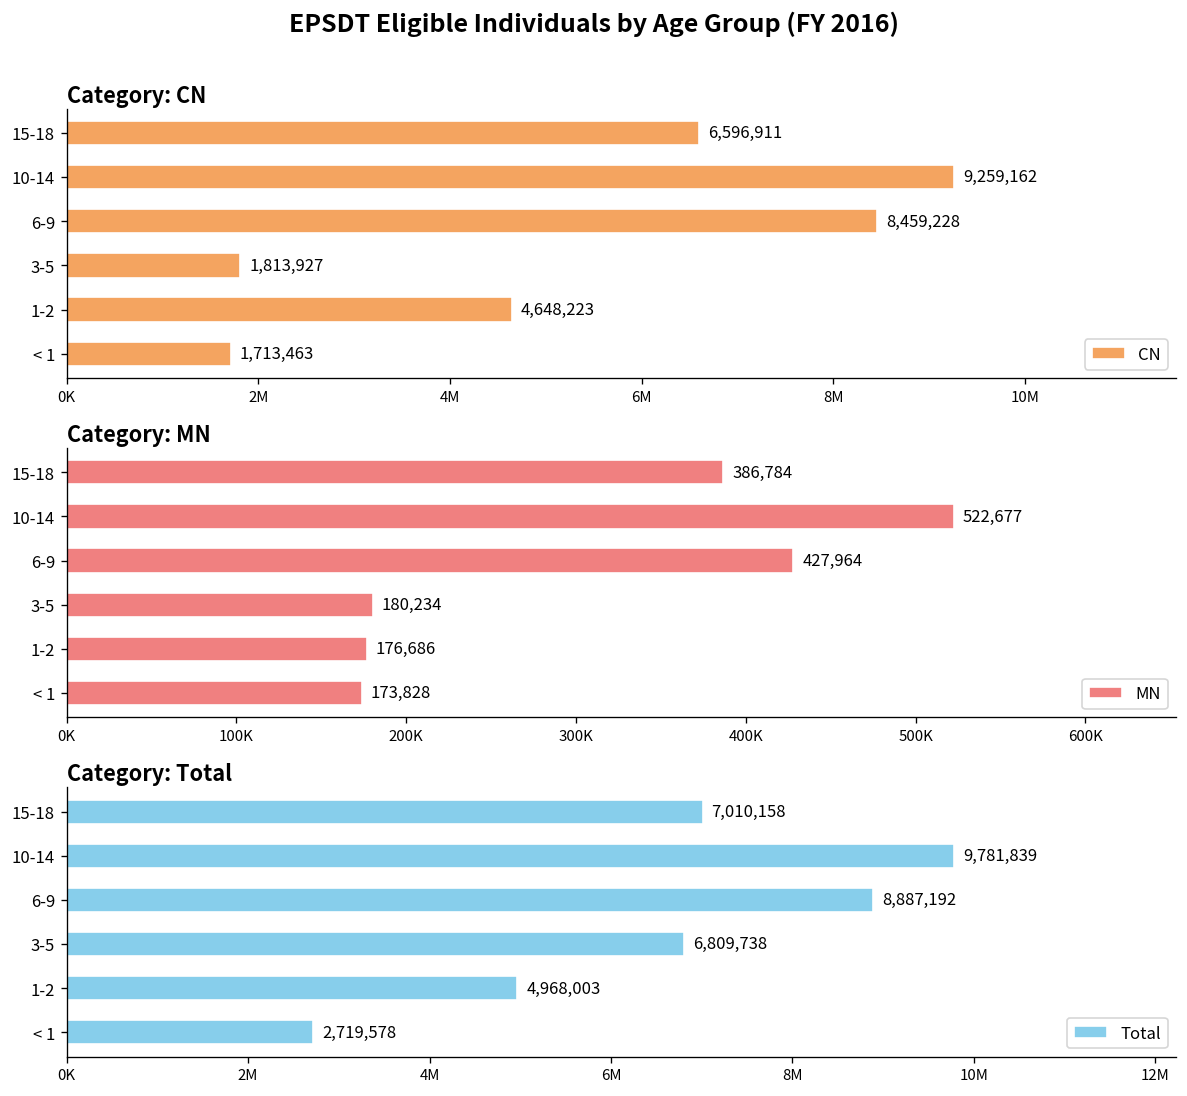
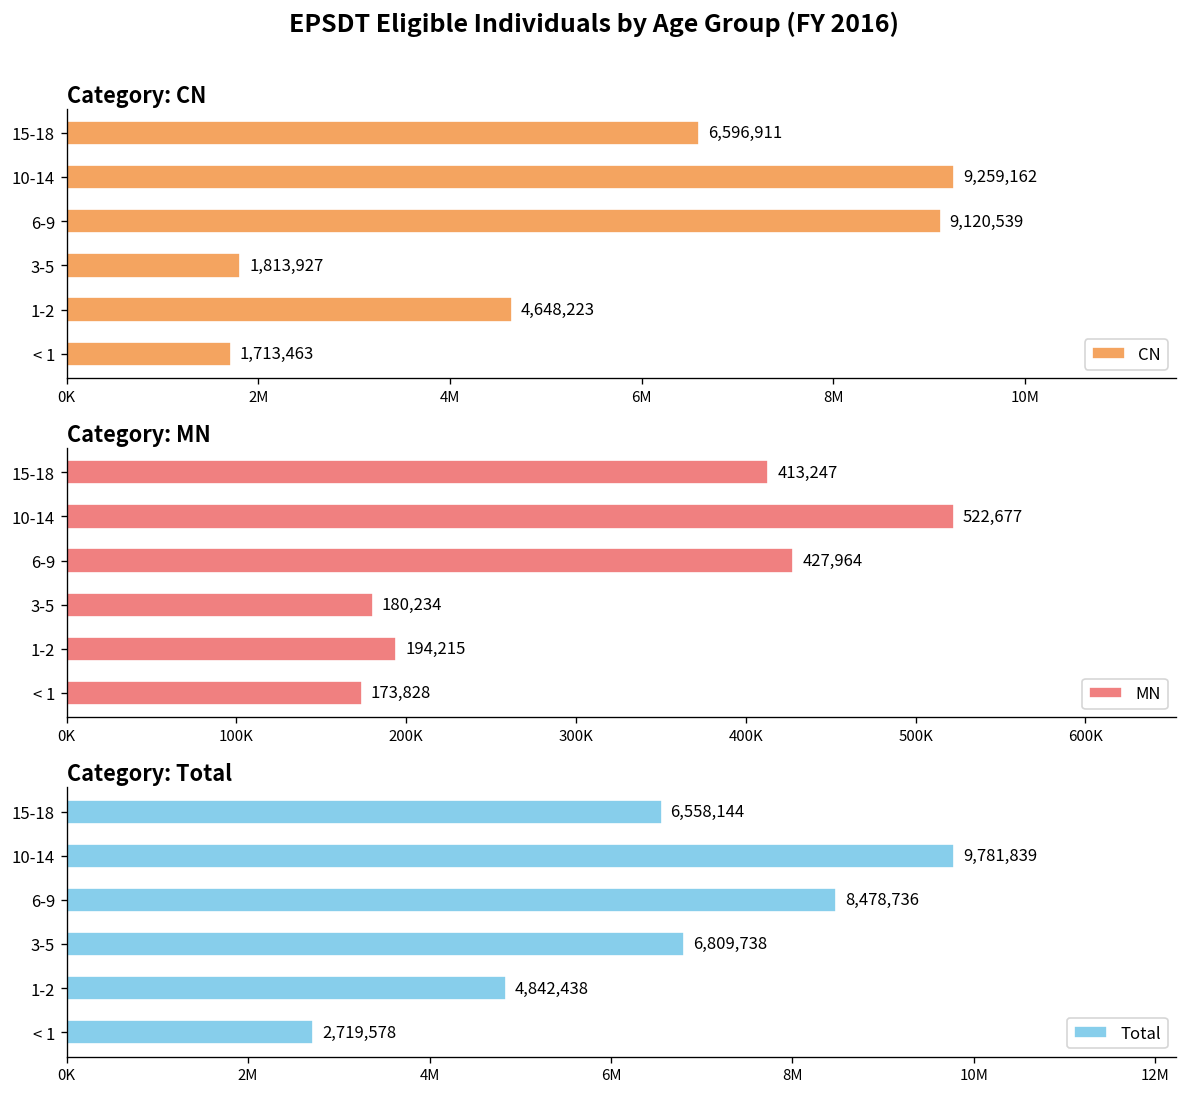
  {
    "Category: CN": {
      "15-18": "6,596,911",
      "10-14": "9,259,162",
-     "6-9": "8,459,228",
+     "6-9": "9,120,539",
      "3-5": "1,813,927",
      "1-2": "4,648,223",
      "< 1": "1,713,463"
    },
    "Category: MN": {
-     "15-18": "386,784",
+     "15-18": "413,247",
      "10-14": "522,677",
      "6-9": "427,964",
      "3-5": "180,234",
-     "1-2": "176,686",
+     "1-2": "194,215",
      "< 1": "173,828"
    },
    "Category: Total": {
-     "15-18": "7,010,158",
+     "15-18": "6,558,144",
      "10-14": "9,781,839",
-     "6-9": "8,887,192",
+     "6-9": "8,478,736",
      "3-5": "6,809,738",
-     "1-2": "4,968,003",
+     "1-2": "4,842,438",
      "< 1": "2,719,578"
    }
  }
